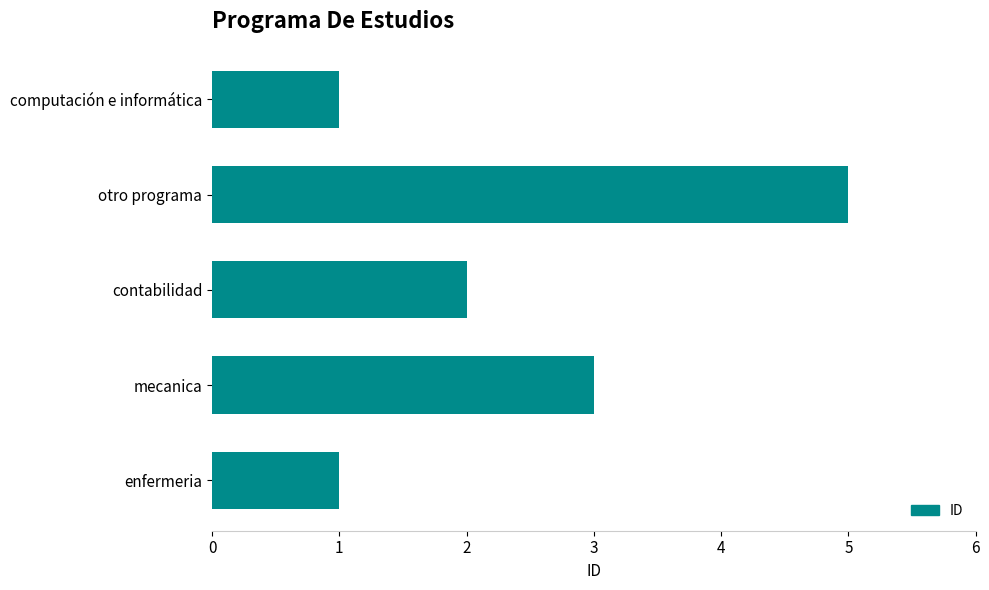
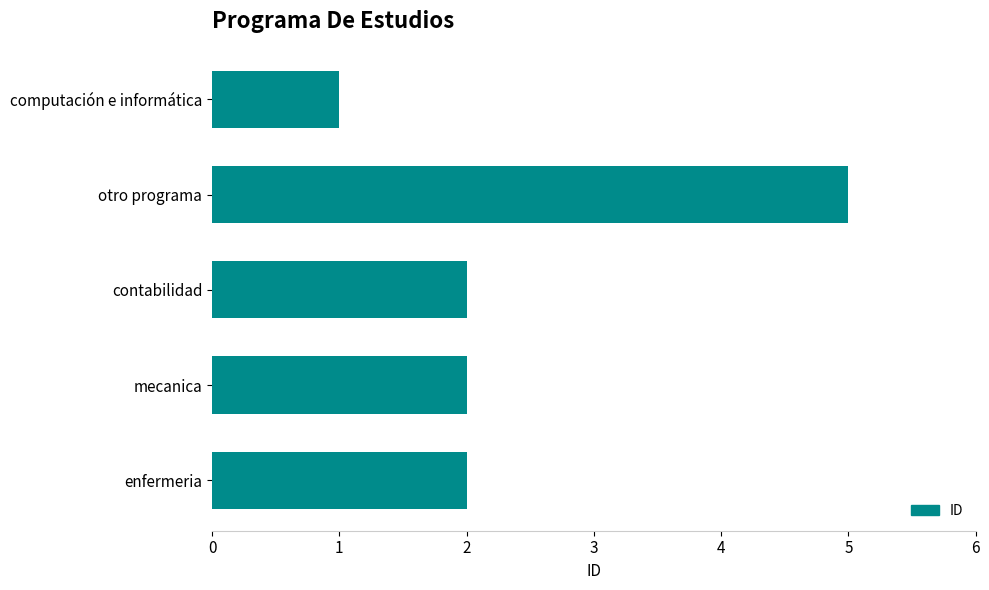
  {
    "computación e informática": 1,
    "otro programa": 5,
    "contabilidad": 2,
-   "mecanica": 3,
-   "enfermeria": 1
+   "mecanica": 2,
+   "enfermeria": 2
  }
